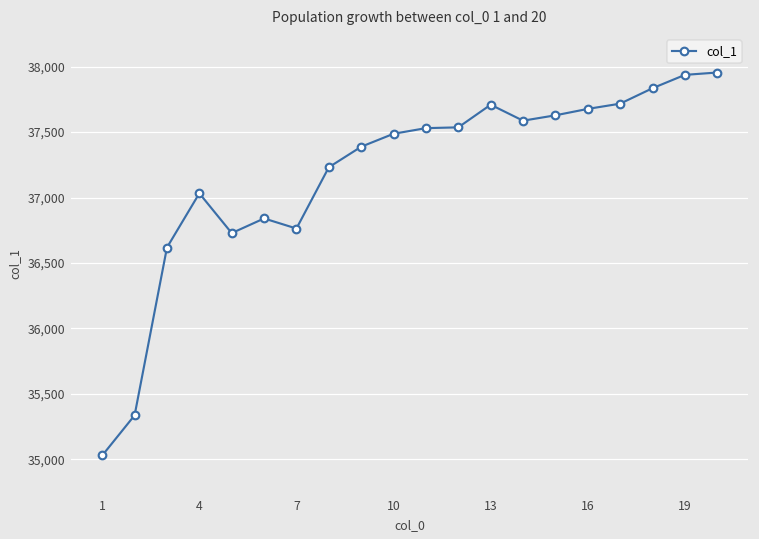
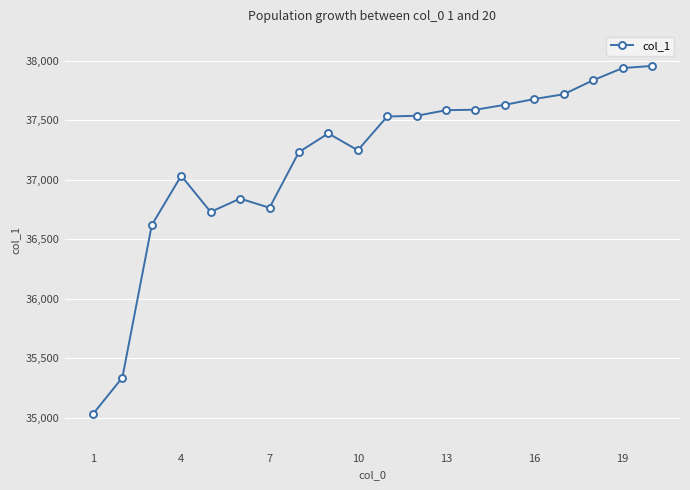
  {
    "1": "35,030",
    "4": "37,030",
    "7": "36,760",
-   "10": "37,490",
-   "13": "37,710",
+   "10": "37,250",
+   "13": "37,580",
    "16": "37,680",
    "19": "37,940"
  }
